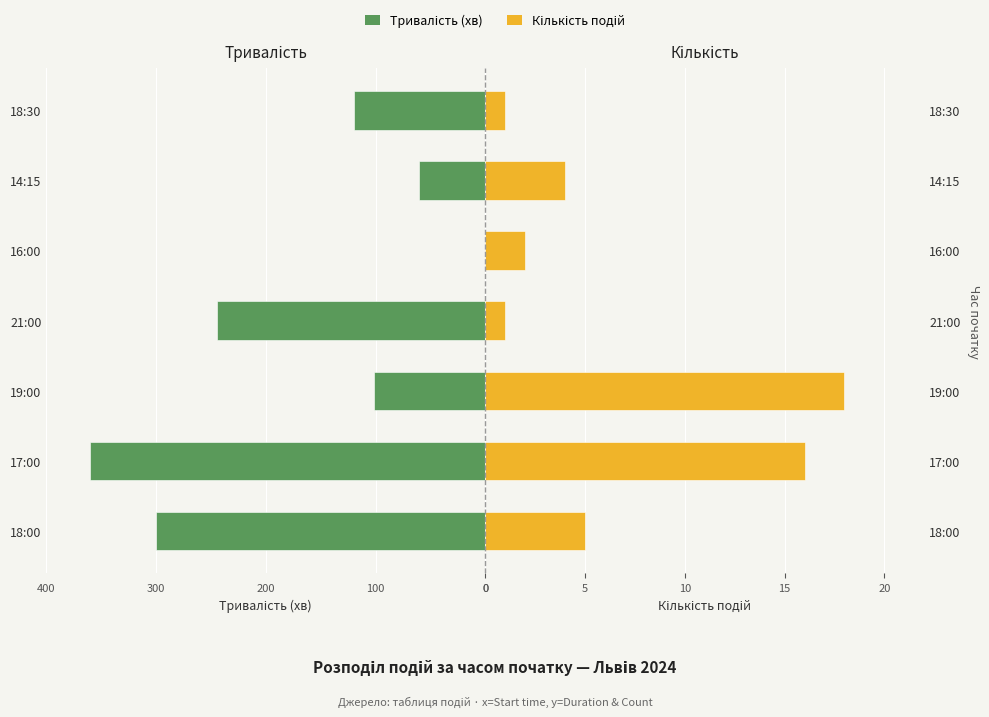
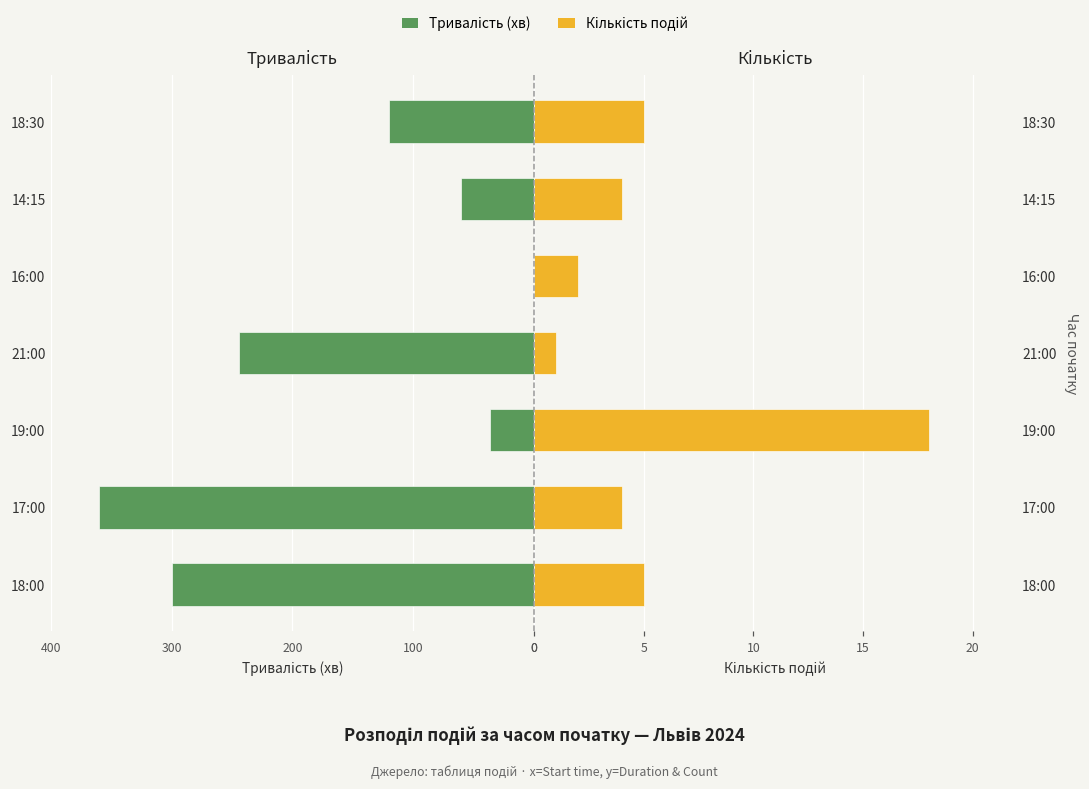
  {
    "Тривалість": {
      "18:30": 120,
      "14:15": 60,
      "16:00": 0,
      "21:00": 244,
-     "19:00": 101,
+     "19:00": 36,
      "17:00": 360,
      "18:00": 300
    },
    "Кількість": {
-     "18:30": 1,
+     "18:30": 5,
      "14:15": 4,
      "16:00": 2,
      "21:00": 1,
      "19:00": 18,
-     "17:00": 16,
+     "17:00": 4,
      "18:00": 5
    }
  }
